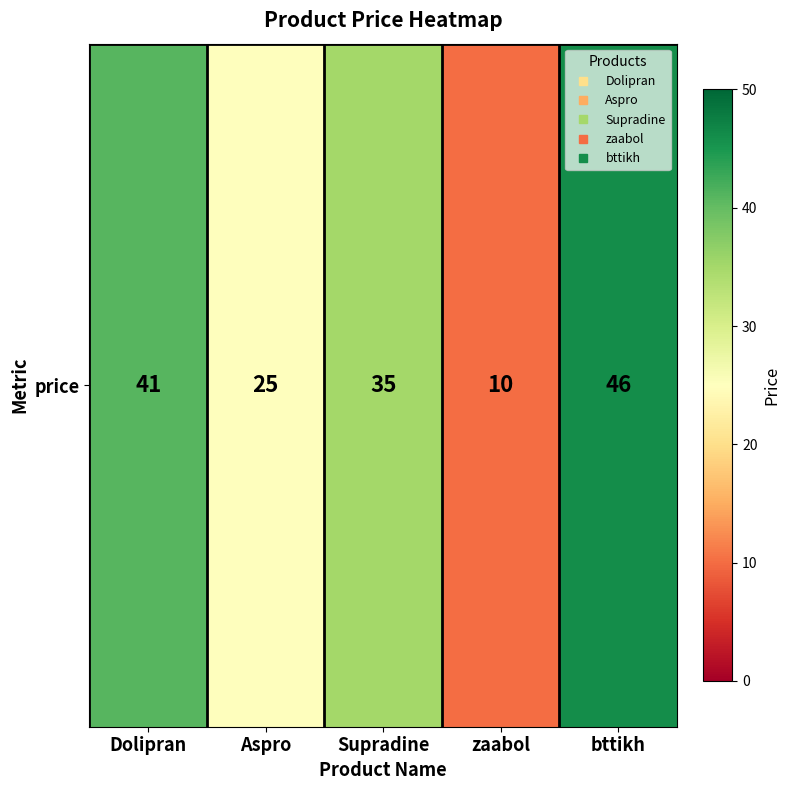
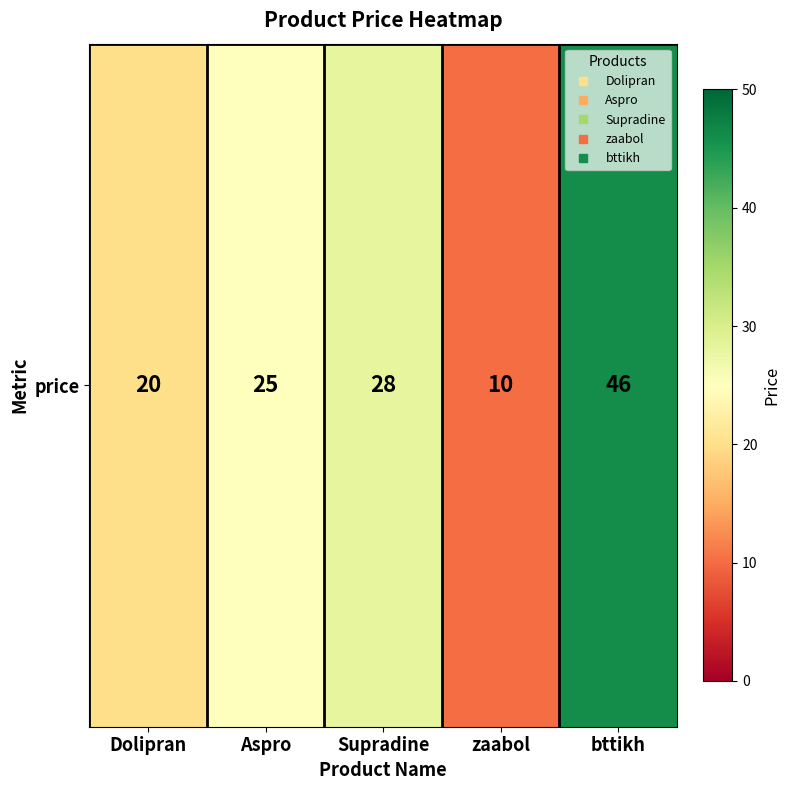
  {
    "price": {
-     "Dolipran": 41,
+     "Dolipran": 20,
      "Aspro": 25,
-     "Supradine": 35,
+     "Supradine": 28,
      "zaabol": 10,
      "bttikh": 46
    }
  }
